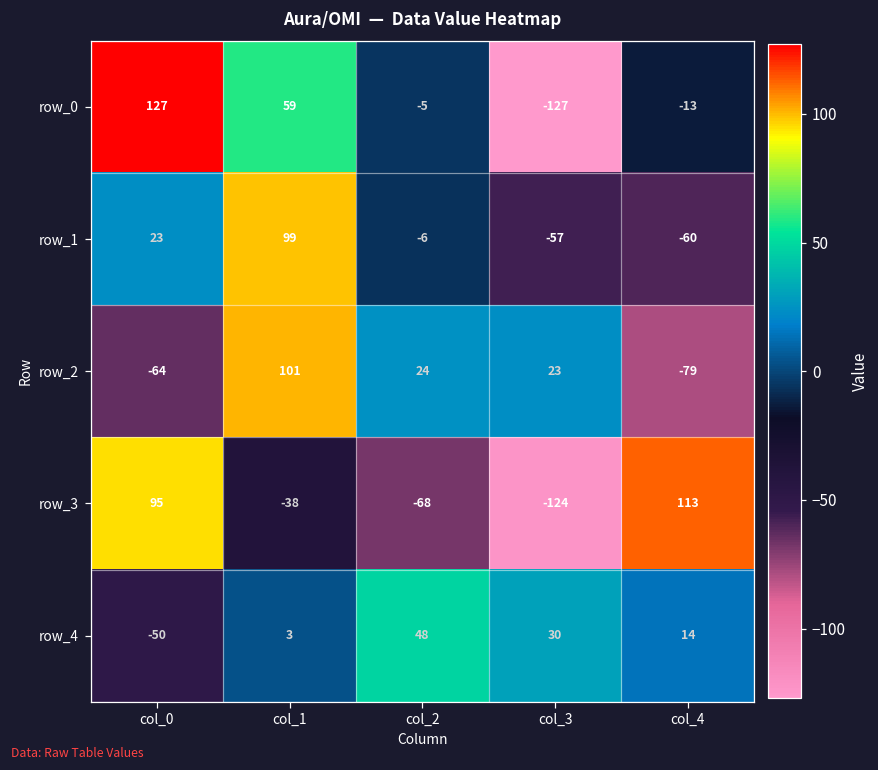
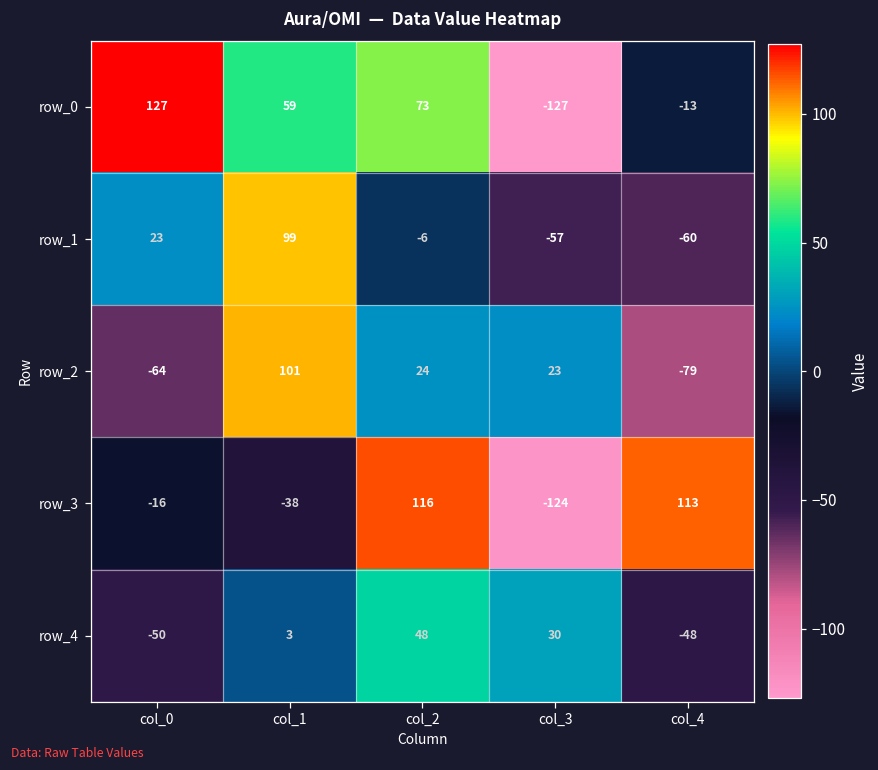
  {
    "row_0": {
      "col_0": 127,
      "col_1": 59,
-     "col_2": -5,
+     "col_2": 73,
      "col_3": -127,
      "col_4": -13
    },
    "row_1": {
      "col_0": 23,
      "col_1": 99,
      "col_2": -6,
      "col_3": -57,
      "col_4": -60
    },
    "row_2": {
      "col_0": -64,
      "col_1": 101,
      "col_2": 24,
      "col_3": 23,
      "col_4": -79
    },
    "row_3": {
-     "col_0": 95,
+     "col_0": -16,
      "col_1": -38,
-     "col_2": -68,
+     "col_2": 116,
      "col_3": -124,
      "col_4": 113
    },
    "row_4": {
      "col_0": -50,
      "col_1": 3,
      "col_2": 48,
      "col_3": 30,
-     "col_4": 14
+     "col_4": -48
    }
  }
